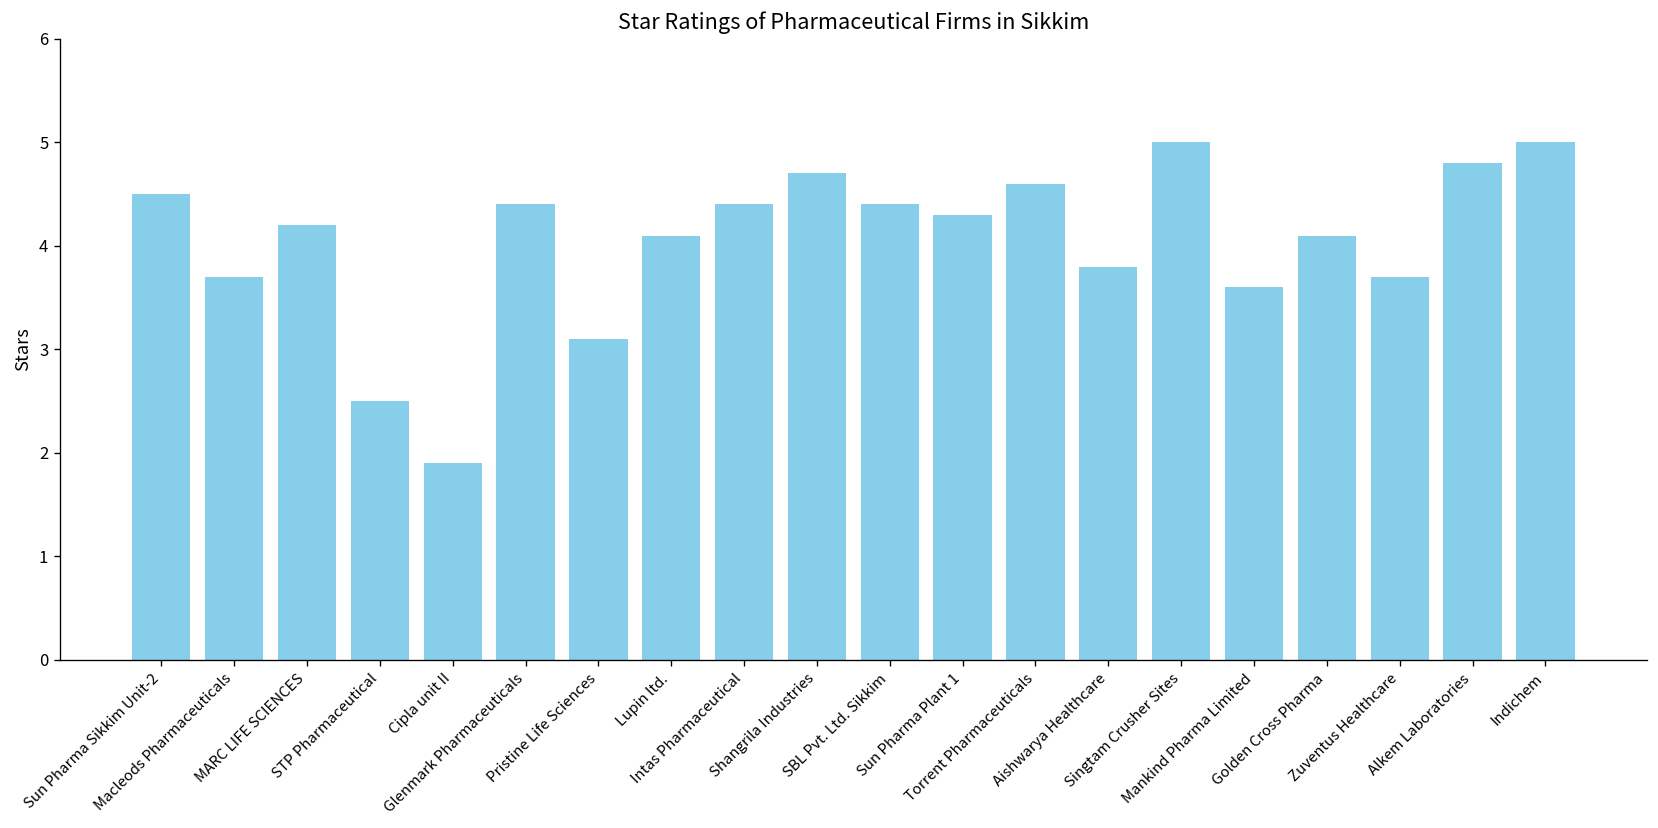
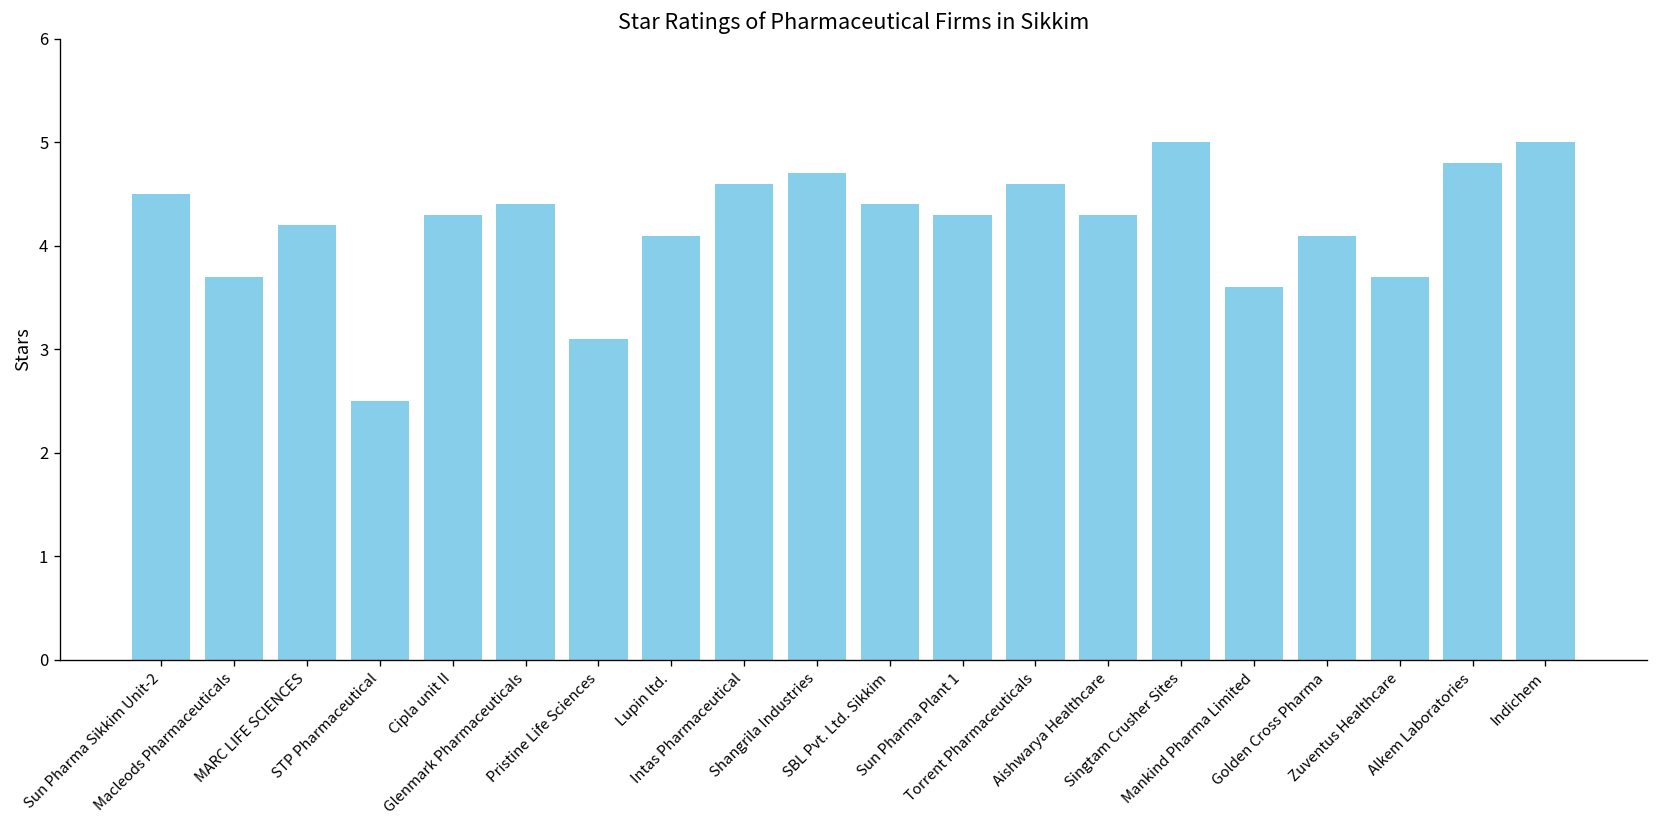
  {
    "Sun Pharma Sikkim Unit-2": 4.5,
    "Macleods Pharmaceuticals": 3.7,
    "MARC LIFE SCIENCES": 4.2,
    "STP Pharmaceutical": 2.5,
-   "Cipla unit II": 1.9,
+   "Cipla unit II": 4.3,
    "Glenmark Pharmaceuticals": 4.4,
    "Pristine Life Sciences": 3.1,
    "Lupin ltd.": 4.1,
-   "Intas Pharmaceutical": 4.4,
+   "Intas Pharmaceutical": 4.6,
    "Shangrila Industries": 4.7,
    "SBL Pvt. Ltd. Sikkim": 4.4,
    "Sun Pharma Plant 1": 4.3,
    "Torrent Pharmaceuticals": 4.6,
-   "Aishwarya Healthcare": 3.8,
+   "Aishwarya Healthcare": 4.3,
    "Singtam Crusher Sites": 5.0,
    "Mankind Pharma Limited": 3.6,
    "Golden Cross Pharma": 4.1,
    "Zuventus Healthcare": 3.7,
    "Alkem Laboratories": 4.8,
    "Indichem": 5.0
  }
